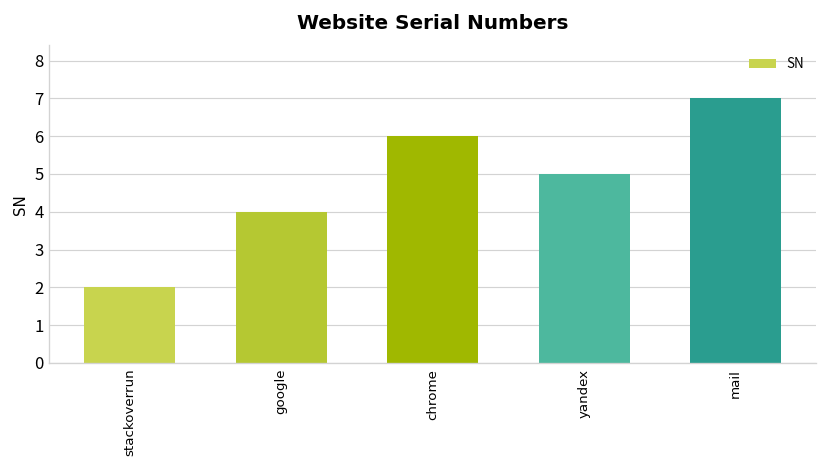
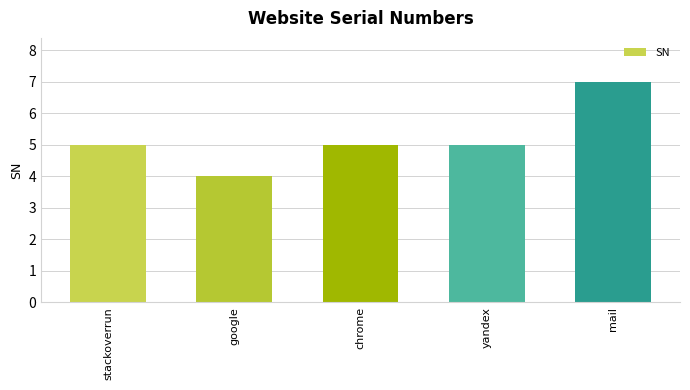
  {
-   "stackoverrun": 2,
+   "stackoverrun": 5,
    "google": 4,
-   "chrome": 6,
+   "chrome": 5,
    "yandex": 5,
    "mail": 7
  }
